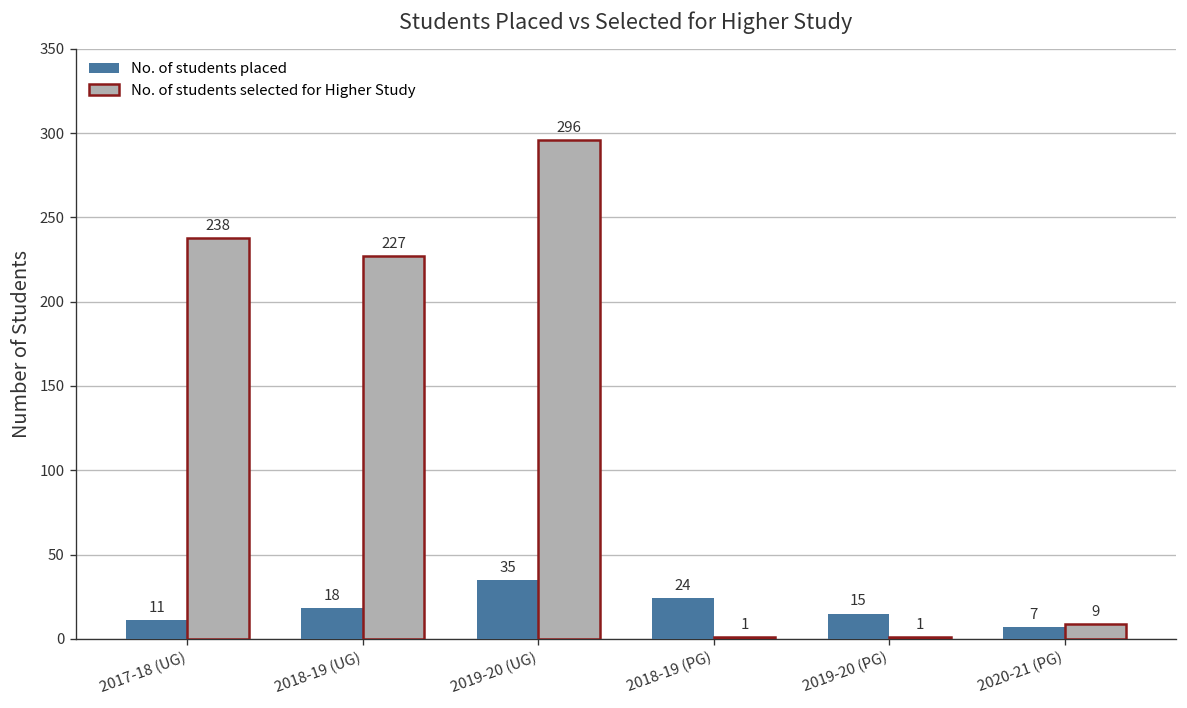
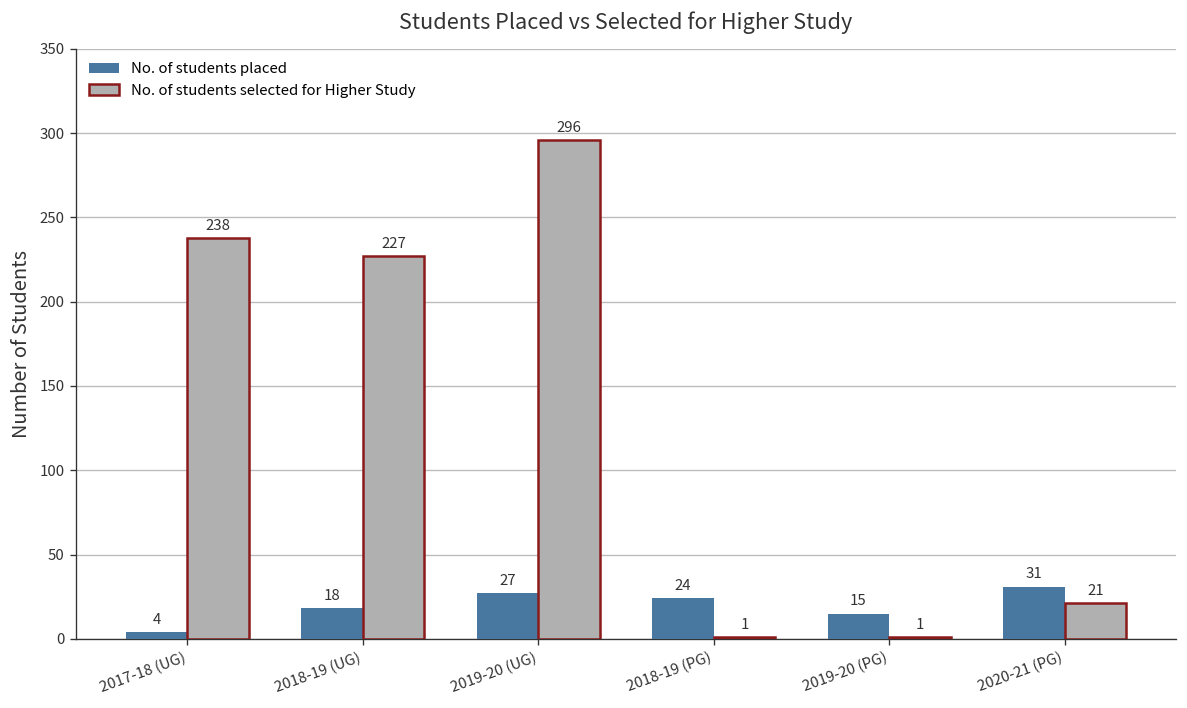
  {
    "No. of students placed": {
-     "2017-18 (UG)": 11,
+     "2017-18 (UG)": 4,
      "2018-19 (UG)": 18,
-     "2019-20 (UG)": 35,
+     "2019-20 (UG)": 27,
      "2018-19 (PG)": 24,
      "2019-20 (PG)": 15,
-     "2020-21 (PG)": 7
+     "2020-21 (PG)": 31
    },
    "No. of students selected for Higher Study": {
      "2017-18 (UG)": 238,
      "2018-19 (UG)": 227,
      "2019-20 (UG)": 296,
      "2018-19 (PG)": 1,
      "2019-20 (PG)": 1,
-     "2020-21 (PG)": 9
+     "2020-21 (PG)": 21
    }
  }
